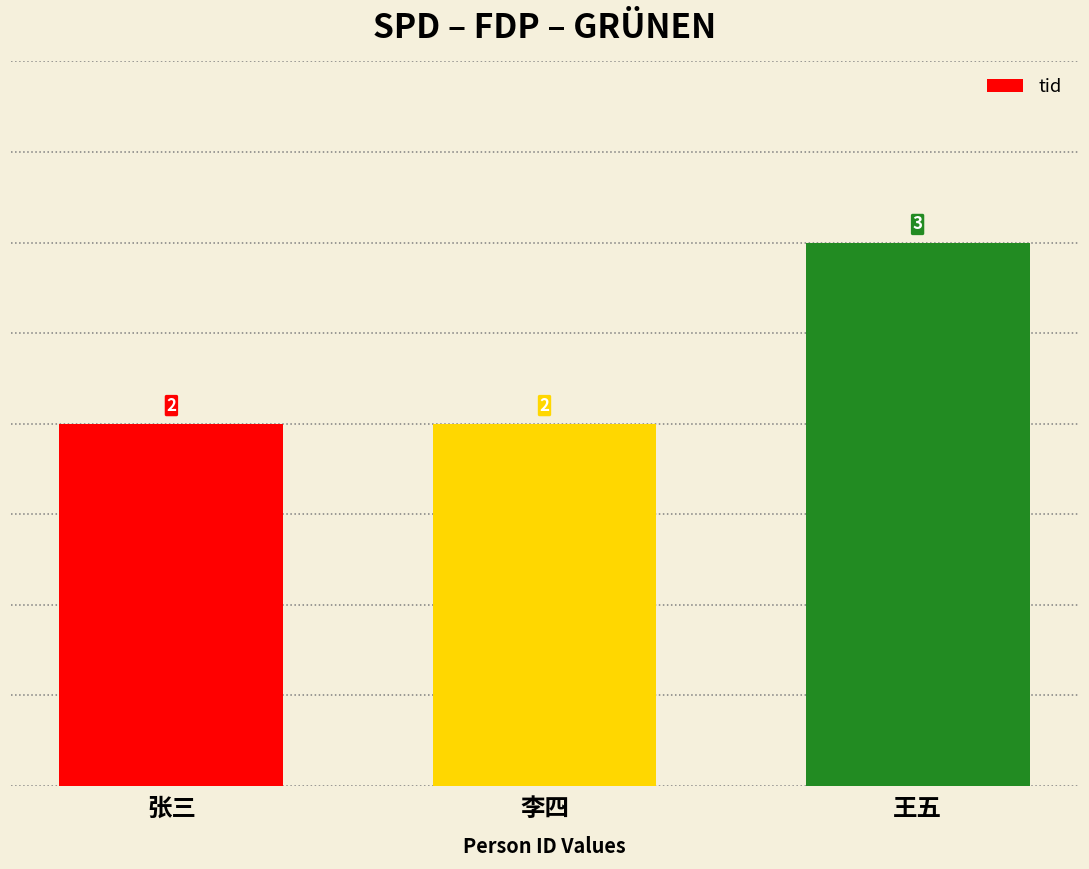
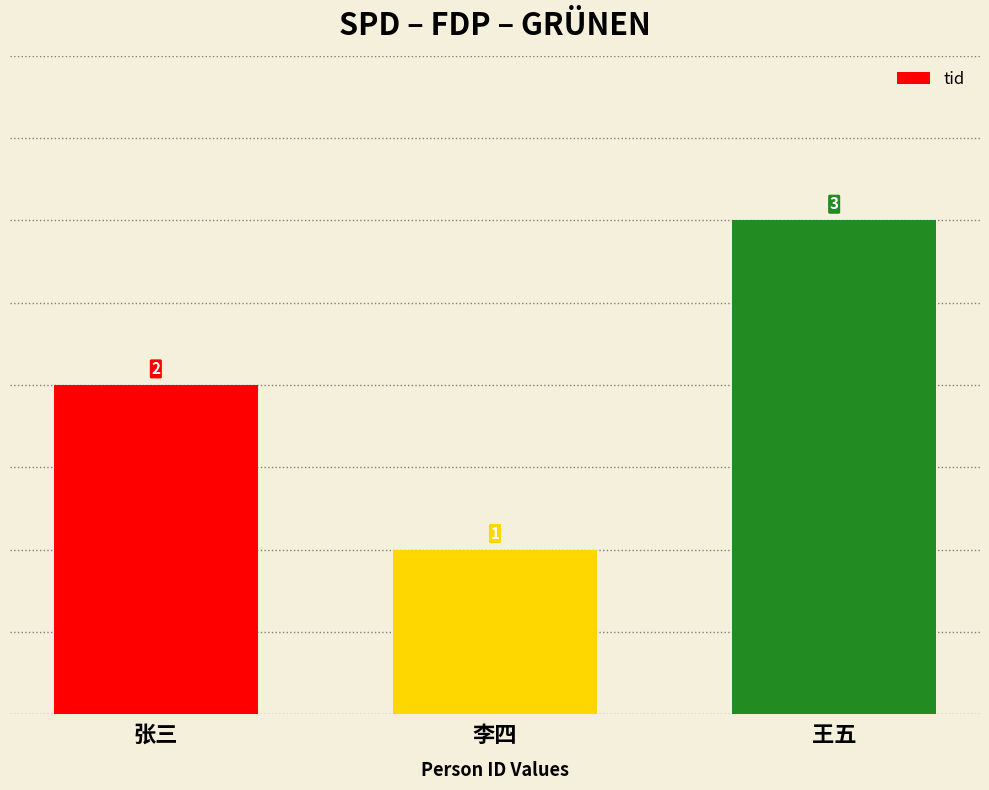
  {
-   "李四": 2
+   "李四": 1
  }
